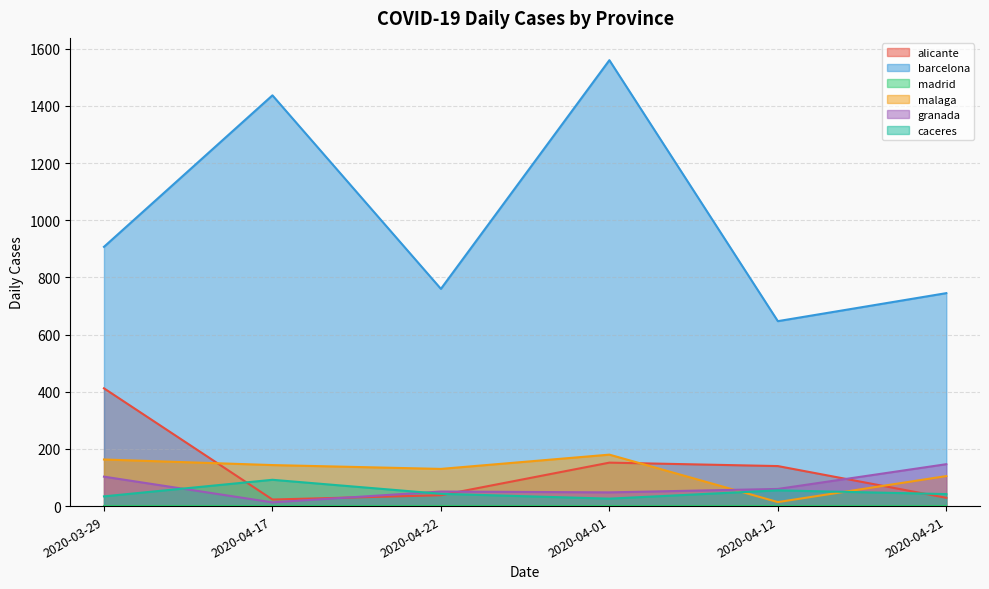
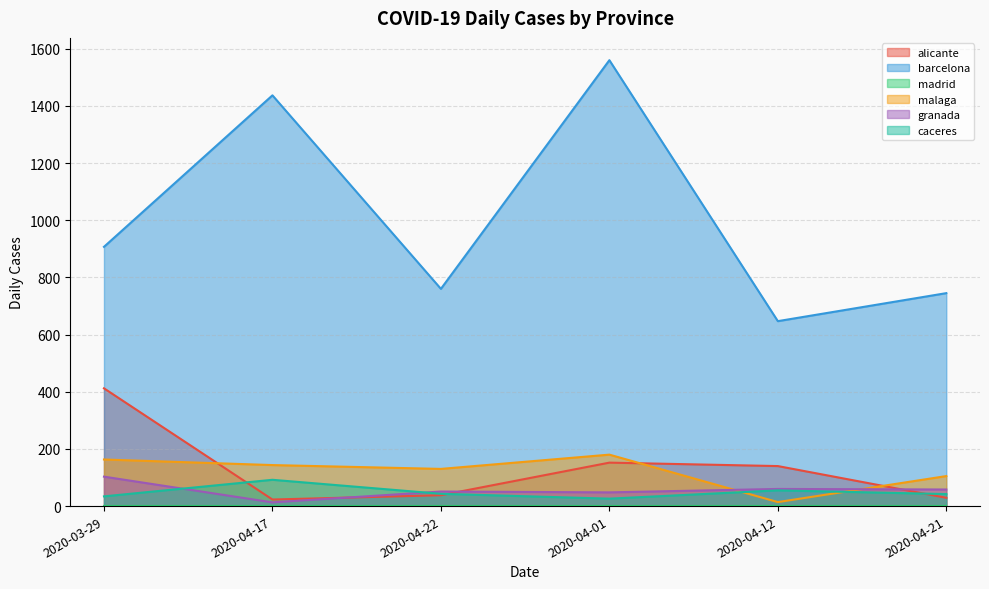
  {
    "alicante": {
      "2020-03-29": 410,
      "2020-04-17": 20,
      "2020-04-01": 150,
      "2020-04-12": 140,
      "2020-04-21": 30
    },
    "malaga": {
      "2020-03-29": 160,
      "2020-04-17": 140,
      "2020-04-22": 130,
      "2020-04-01": 180,
      "2020-04-12": 10,
      "2020-04-21": 110
    },
    "granada": {
      "2020-03-29": 100,
      "2020-04-17": 10,
      "2020-04-01": 50,
-     "2020-04-21": 150
+     "2020-04-21": 60
    }
  }
